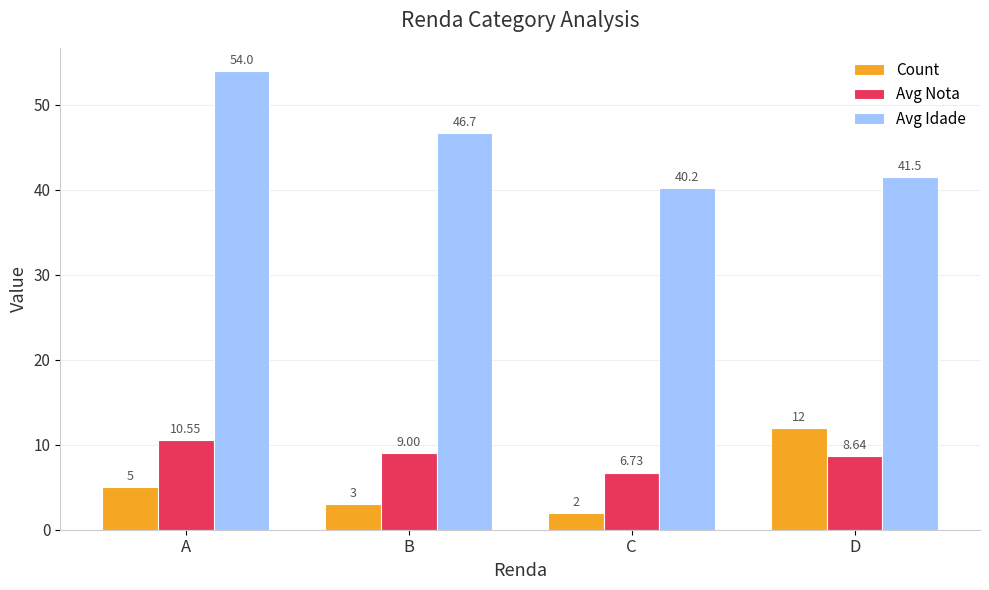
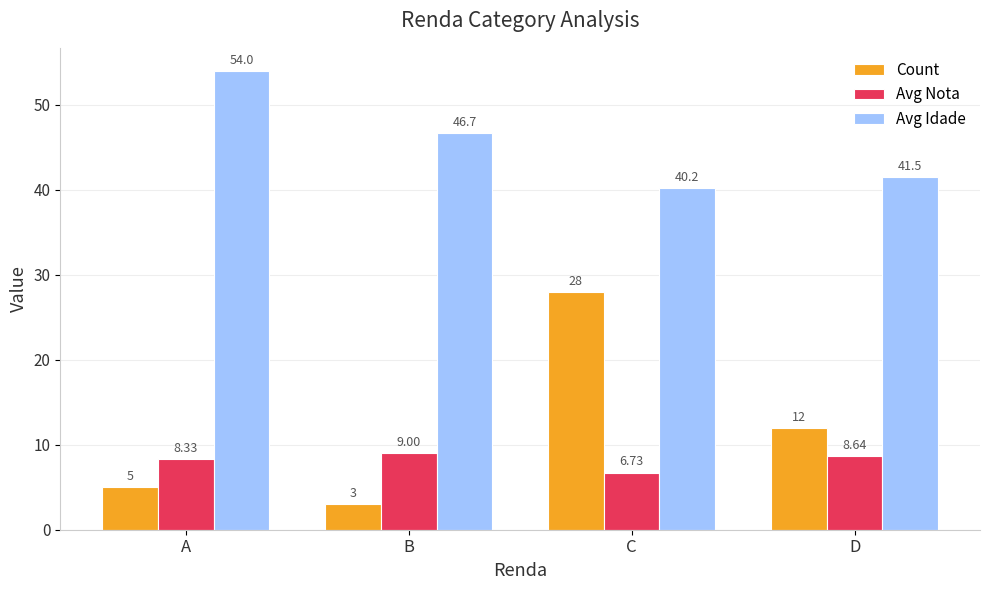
  {
    "Count": {
      "A": 5,
      "B": 3,
-     "C": 2,
+     "C": 28,
      "D": 12
    },
    "Avg Nota": {
-     "A": 10.55,
+     "A": 8.33,
      "B": 9.00,
      "C": 6.73,
      "D": 8.64
    },
    "Avg Idade": {
      "A": 54.0,
      "B": 46.7,
      "C": 40.2,
      "D": 41.5
    }
  }
